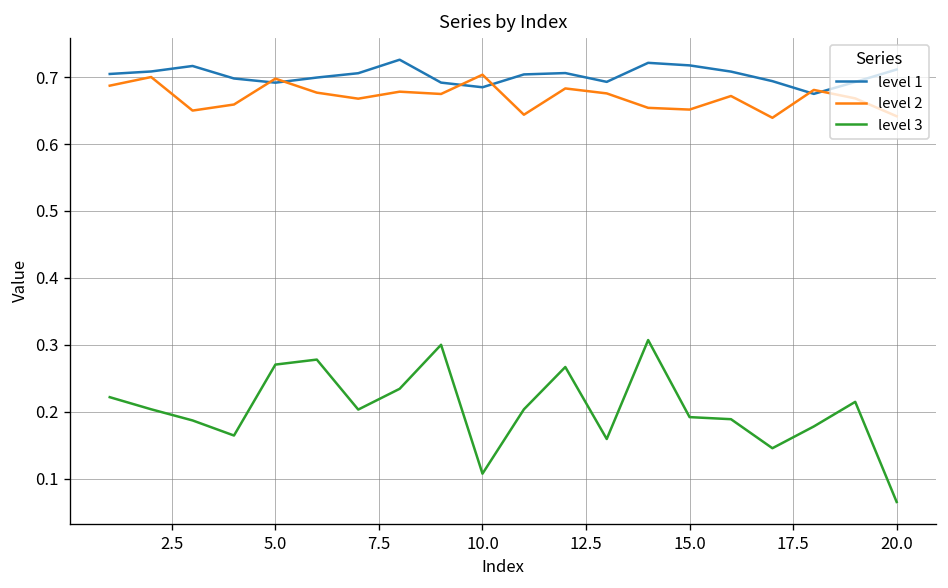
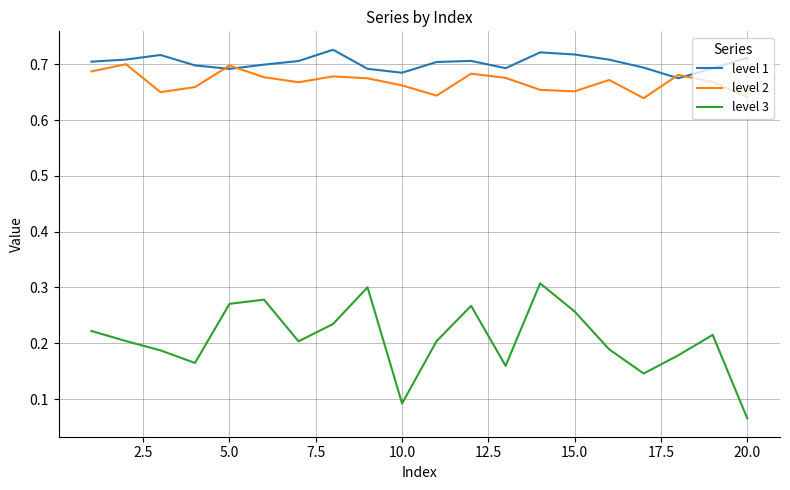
  {
    "level 1": {
      "5.0": 0.69,
      "10.0": 0.68,
      "15.0": 0.72
    },
    "level 2": {
      "5.0": 0.70,
-     "10.0": 0.70,
+     "10.0": 0.66,
      "15.0": 0.65
    },
    "level 3": {
      "5.0": 0.27,
-     "10.0": 0.11,
-     "15.0": 0.19,
+     "10.0": 0.09,
+     "15.0": 0.26,
      "20.0": 0.07
    }
  }
